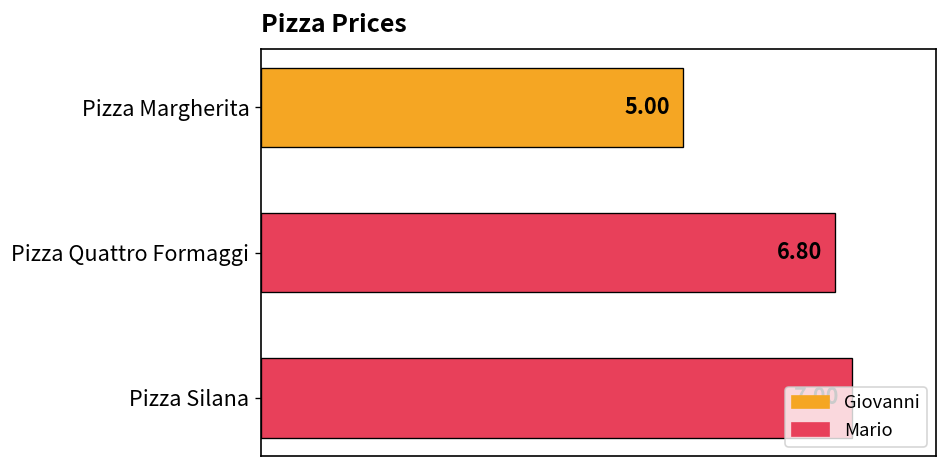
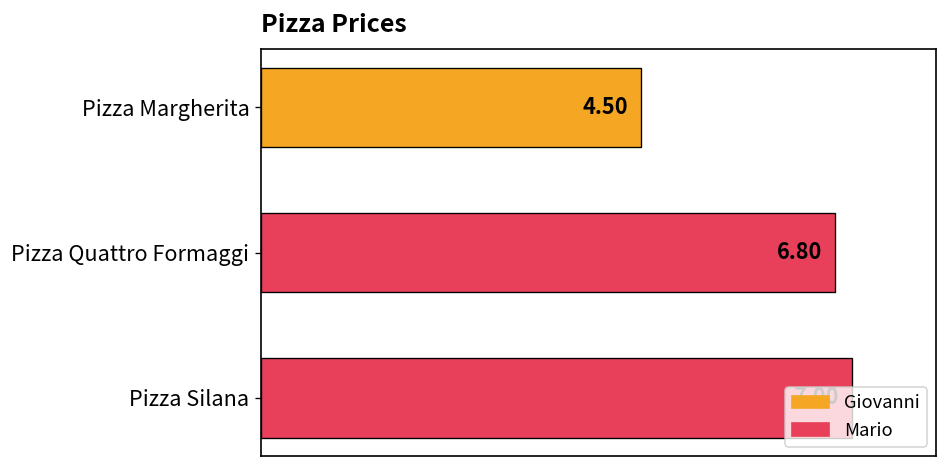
  {
-   "Pizza Margherita": 5.00,
+   "Pizza Margherita": 4.50,
    "Pizza Quattro Formaggi": 6.80
  }
